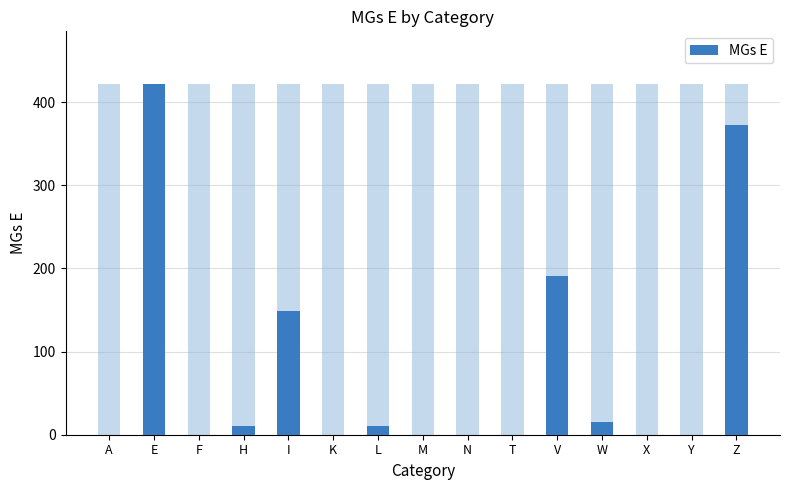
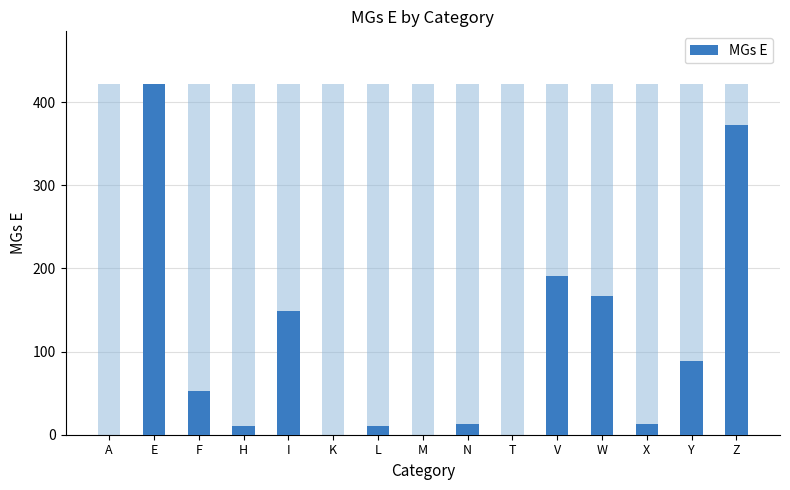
  {
    "MGs E": {
      "A": 0,
      "E": 420,
-     "F": 0,
+     "F": 50,
      "K": 0,
      "M": 0,
-     "N": 0,
+     "N": 10,
      "T": 0,
-     "W": 20,
-     "X": 0,
-     "Y": 0
+     "W": 170,
+     "X": 10,
+     "Y": 90
    }
  }
